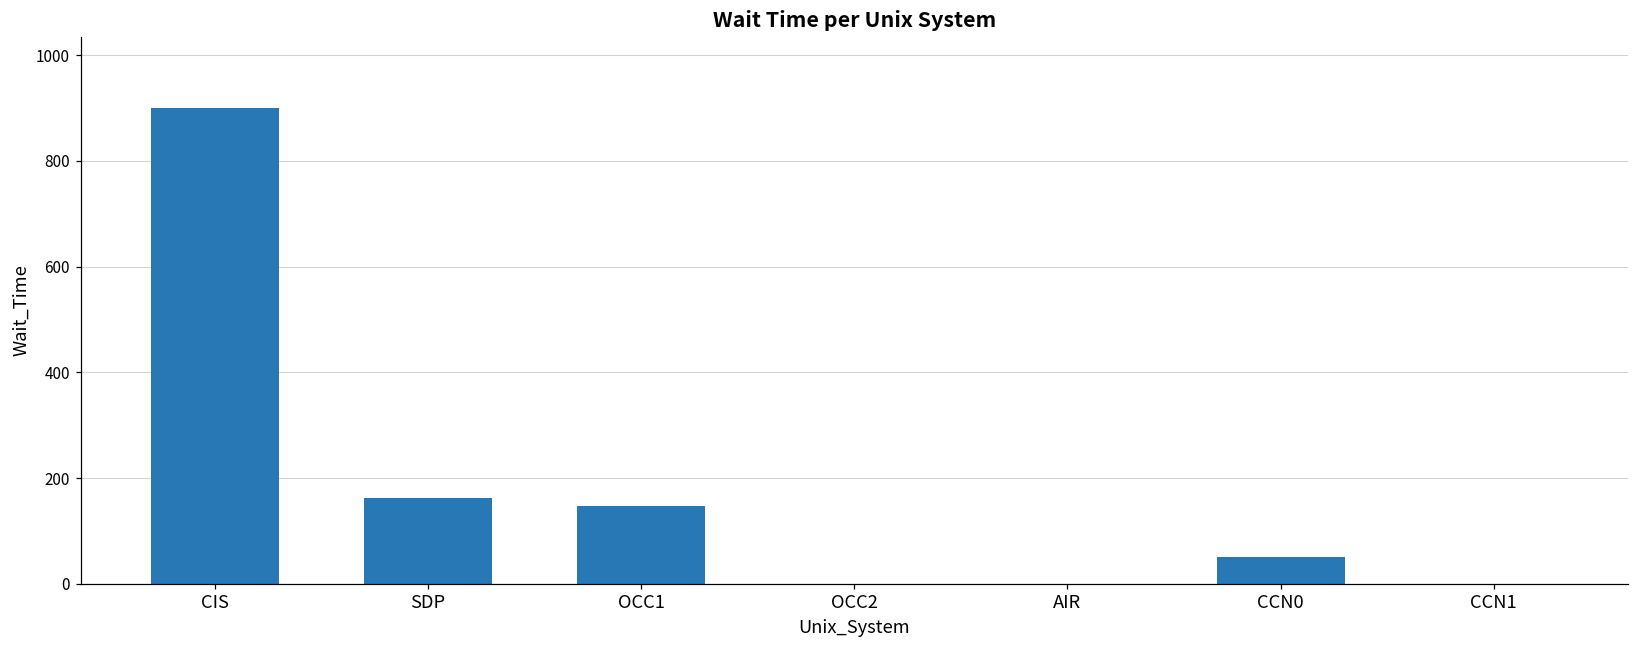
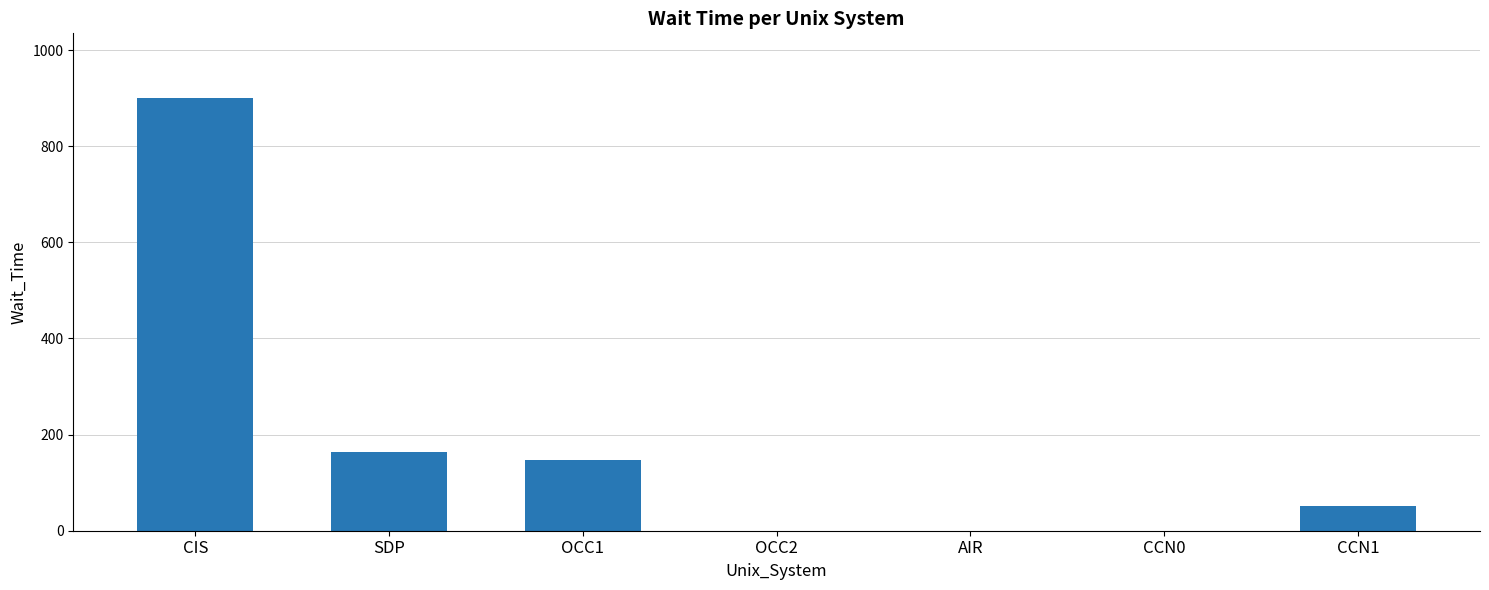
  {
    "CIS": 900,
    "SDP": 160,
    "OCC1": 150,
    "OCC2": 0,
    "AIR": 0,
-   "CCN0": 50,
-   "CCN1": 0
+   "CCN0": 0,
+   "CCN1": 50
  }
